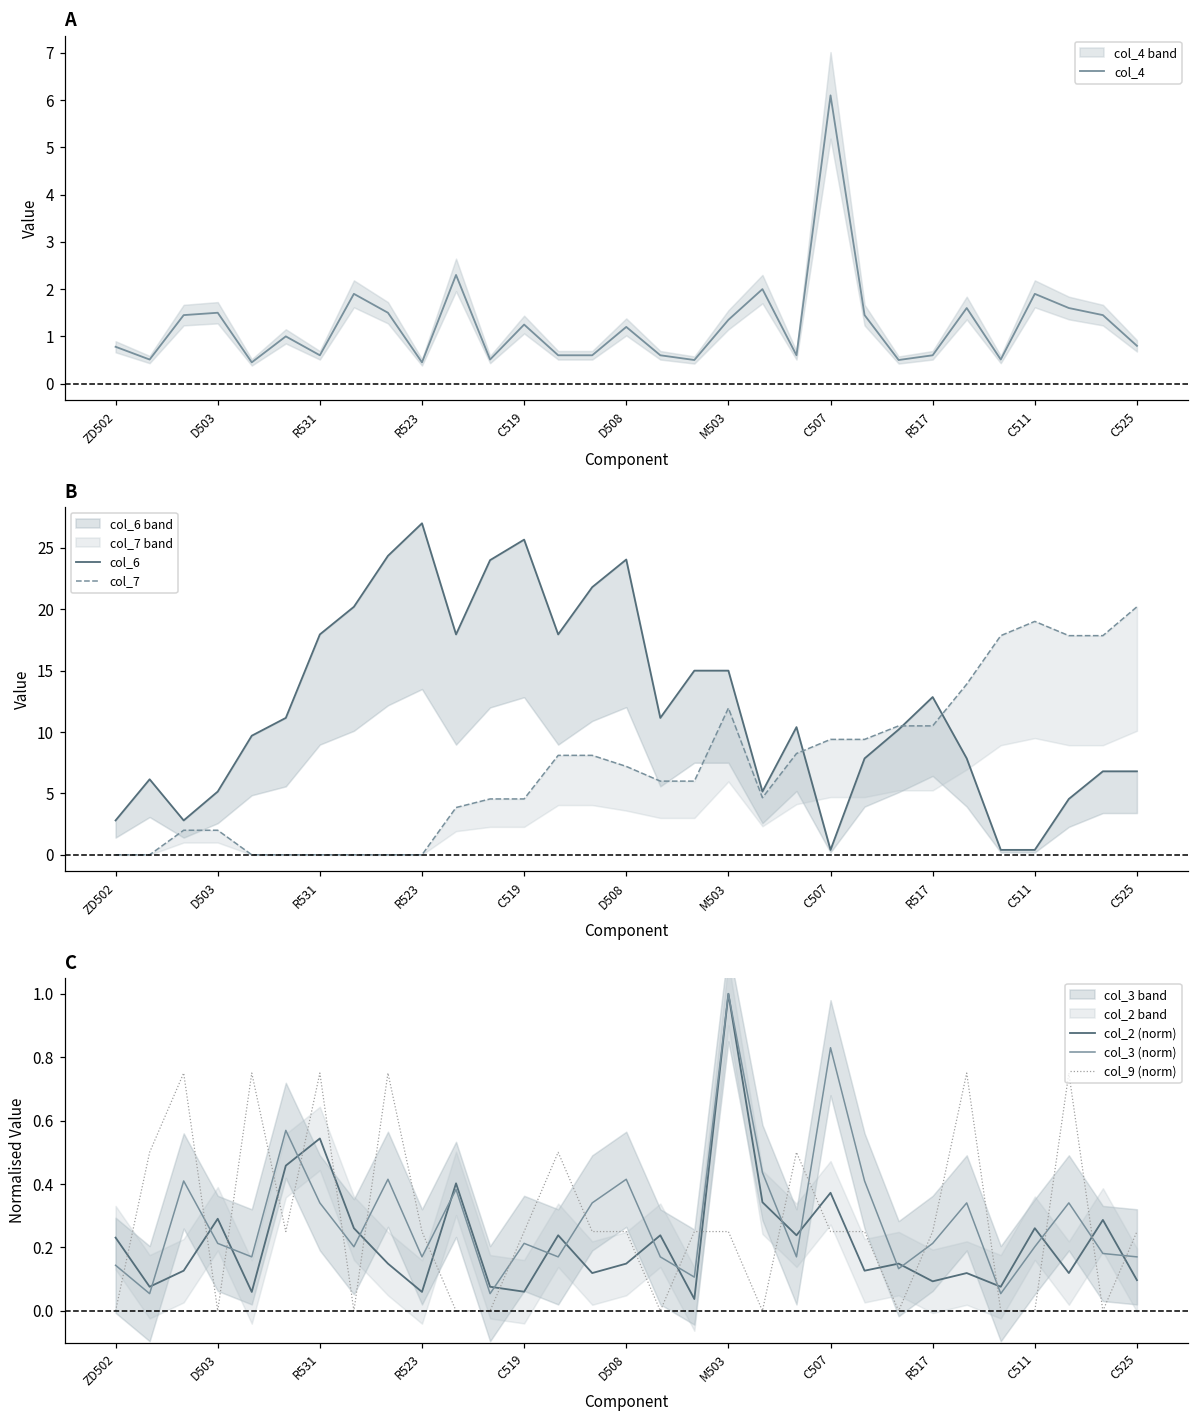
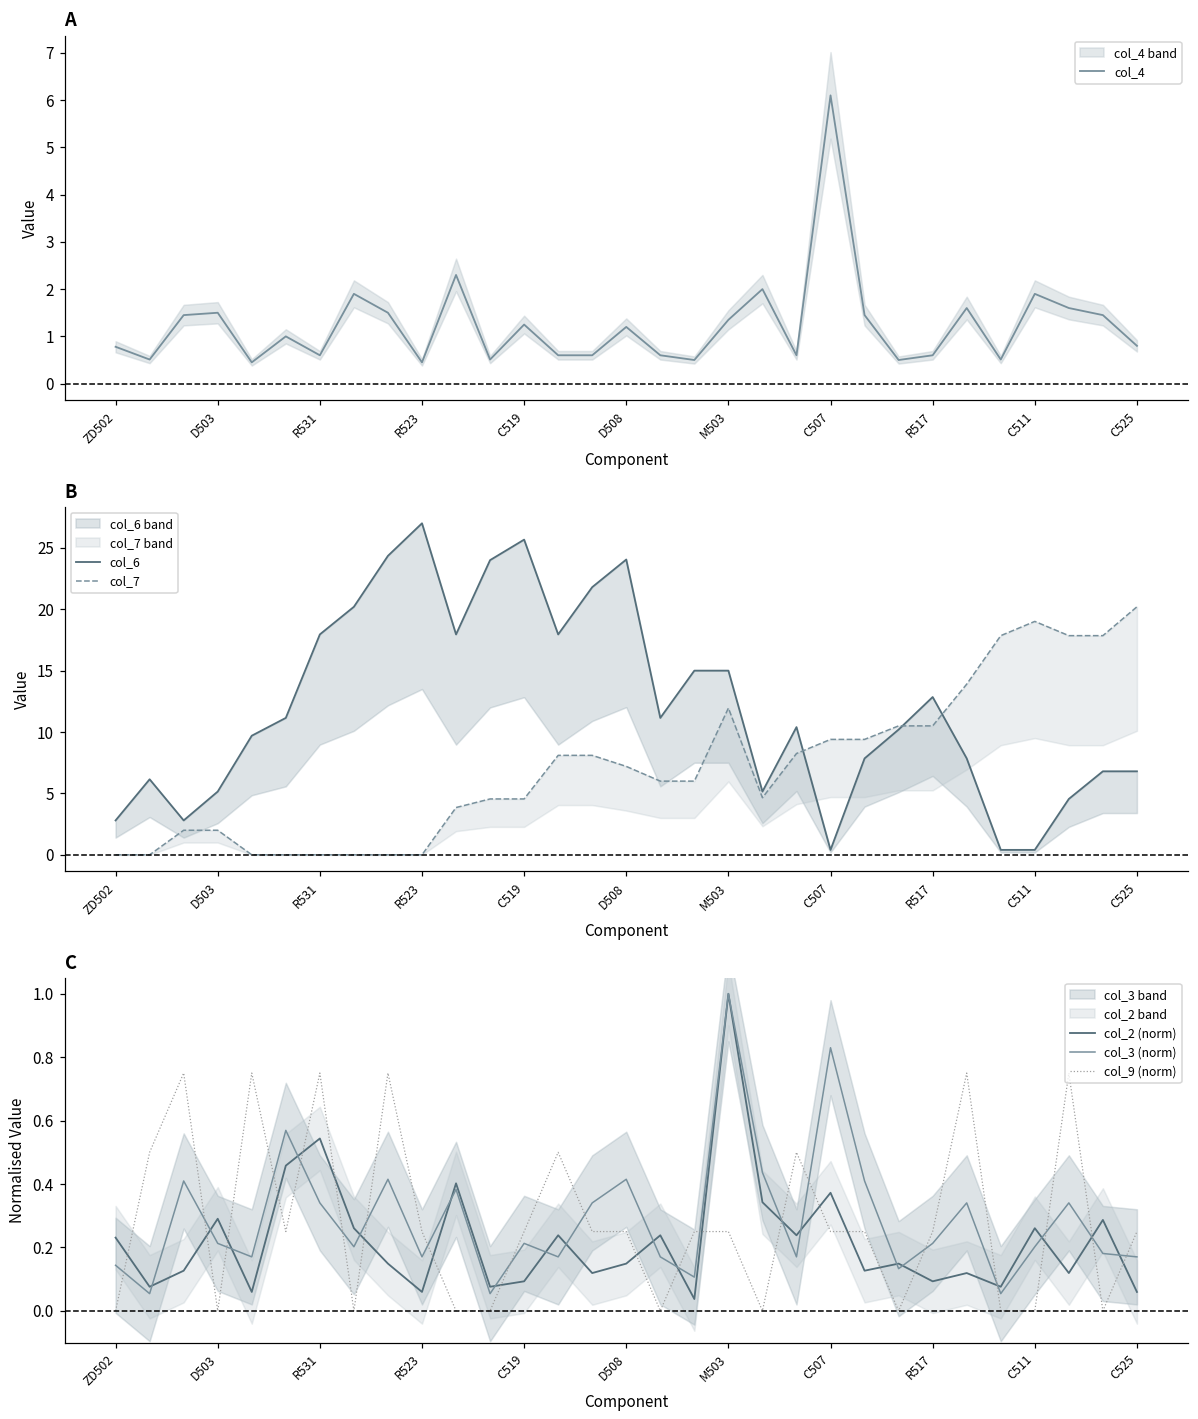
  {
    "A": {
      "col_4": {
        "ZD502": 0.8,
        "D503": 1.5,
        "R531": 0.6,
        "R523": 0.5,
        "C519": 1.3,
        "D508": 1.2,
        "M503": 1.4,
        "C507": 6.1,
        "R517": 0.6,
        "C511": 1.9,
        "C525": 0.8
      }
    },
    "C": {
      "col_2 (norm)": {
        "ZD502": 0.23,
        "D503": 0.29,
        "R531": 0.54,
        "R523": 0.06,
-       "C519": 0.06,
+       "C519": 0.09,
        "D508": 0.15,
        "C507": 0.37,
        "R517": 0.09,
        "C511": 0.26,
-       "C525": 0.10
+       "C525": 0.06
      }
    }
  }
